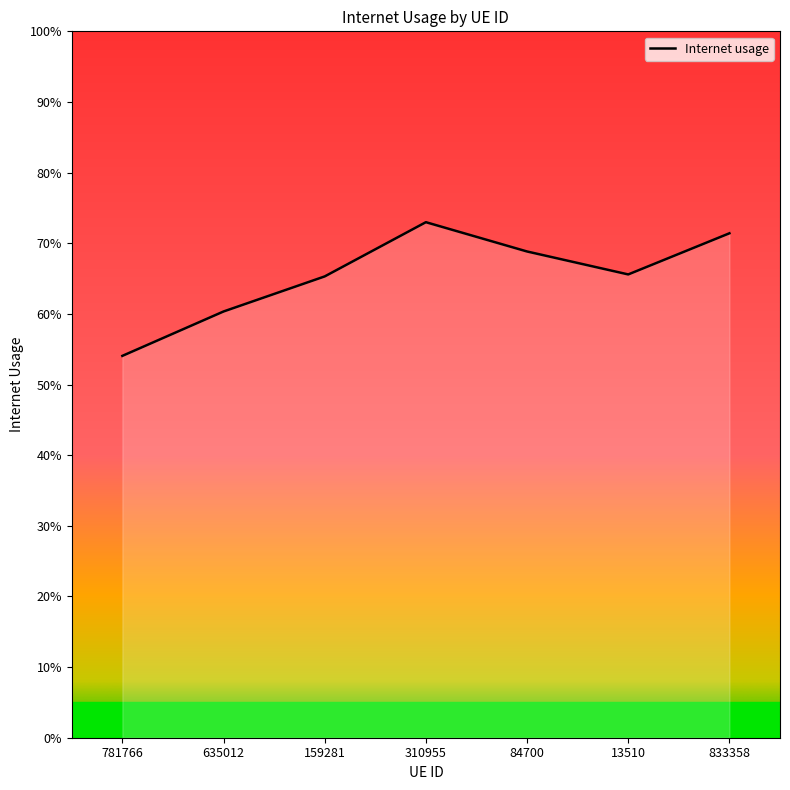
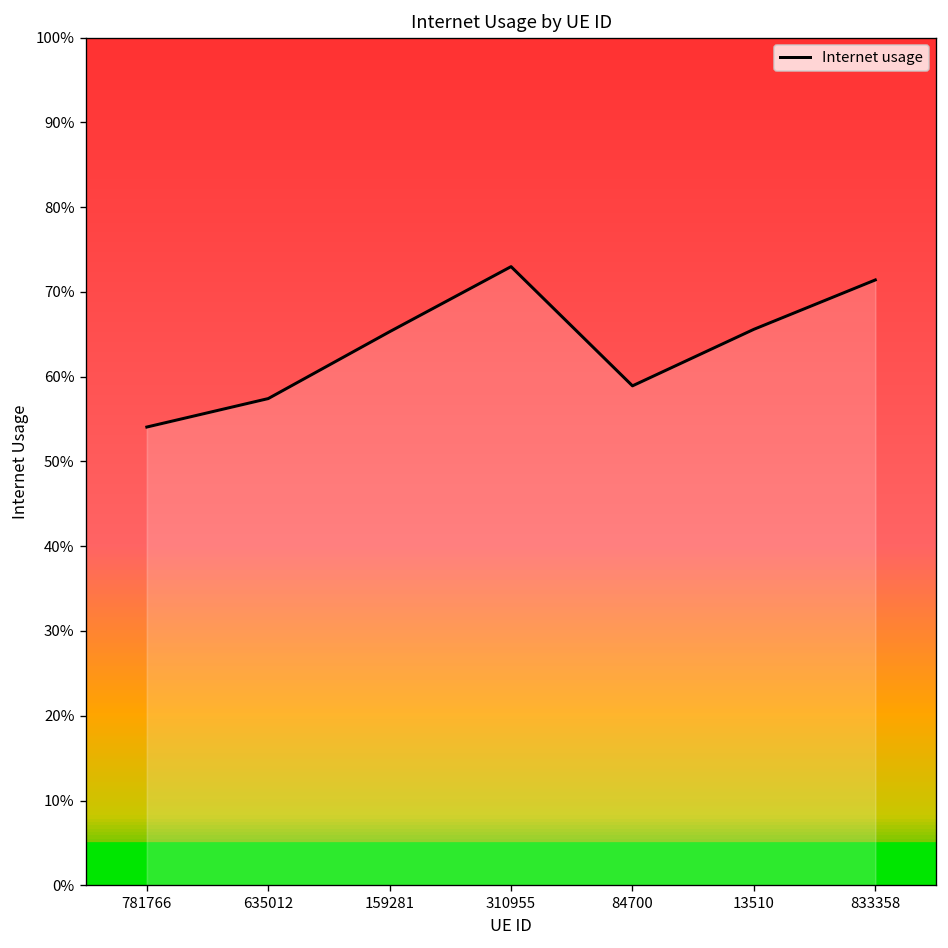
  {
    "781766": "54%",
-   "635012": "60%",
+   "635012": "57%",
    "159281": "65%",
    "310955": "73%",
-   "84700": "69%",
+   "84700": "59%",
    "13510": "66%",
    "833358": "71%"
  }
